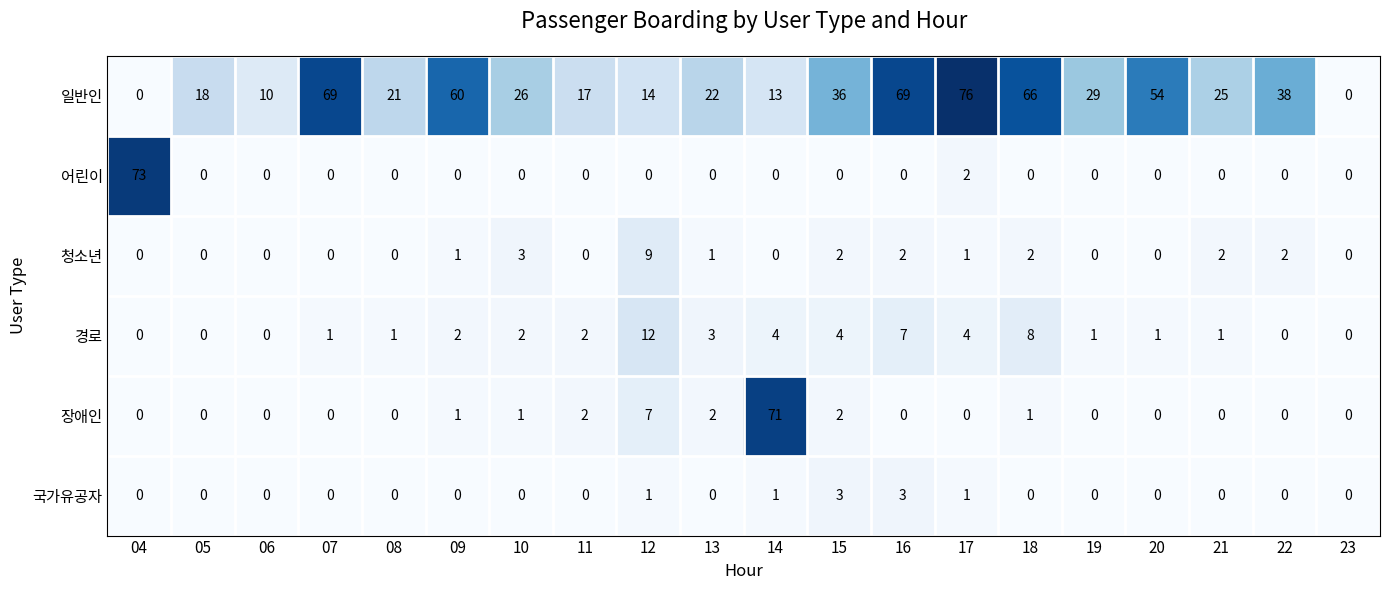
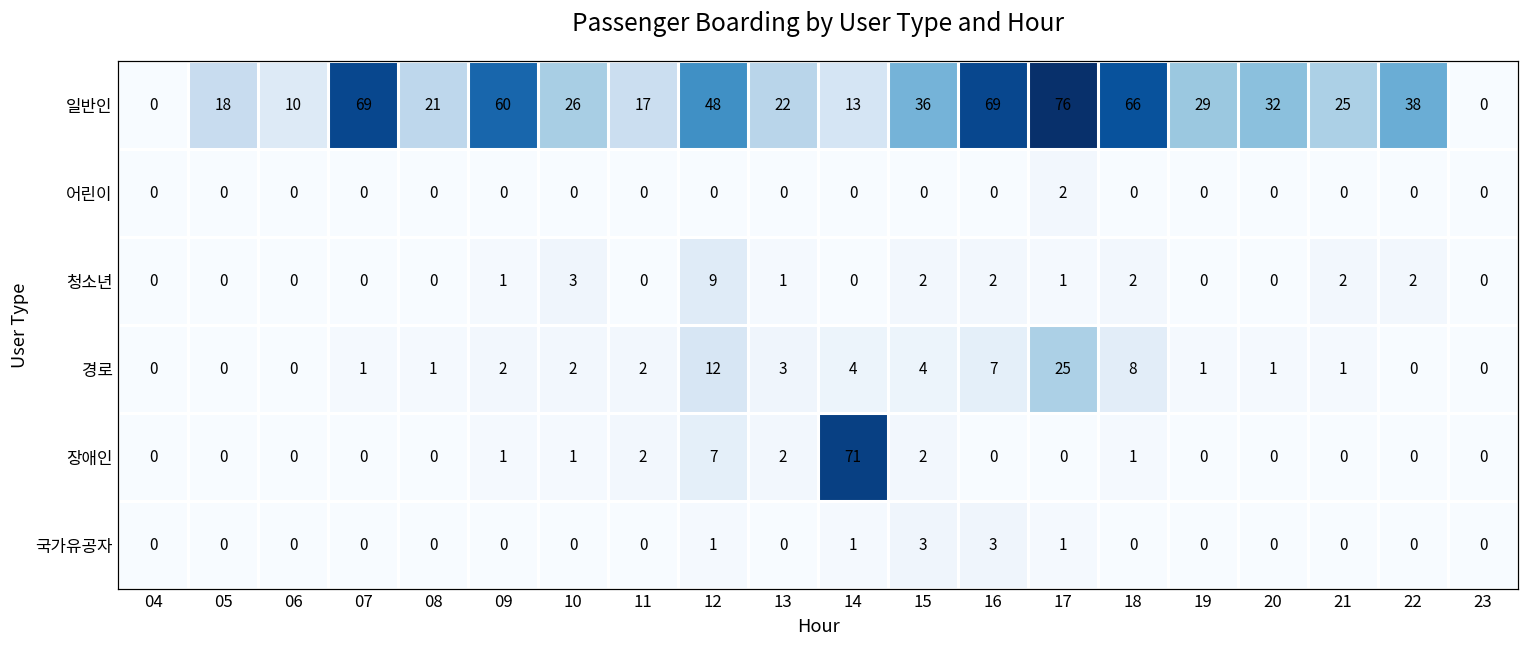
  {
    "일반인": {
      "04": 0,
      "05": 18,
      "06": 10,
      "07": 69,
      "08": 21,
      "09": 60,
      "10": 26,
      "11": 17,
-     "12": 14,
+     "12": 48,
      "13": 22,
      "14": 13,
      "15": 36,
      "16": 69,
      "17": 76,
      "18": 66,
      "19": 29,
-     "20": 54,
+     "20": 32,
      "21": 25,
      "22": 38,
      "23": 0
    },
    "어린이": {
-     "04": 73,
+     "04": 0,
      "05": 0,
      "06": 0,
      "07": 0,
      "08": 0,
      "09": 0,
      "10": 0,
      "11": 0,
      "12": 0,
      "13": 0,
      "14": 0,
      "15": 0,
      "16": 0,
      "17": 2,
      "18": 0,
      "19": 0,
      "20": 0,
      "21": 0,
      "22": 0,
      "23": 0
    },
    "청소년": {
      "04": 0,
      "05": 0,
      "06": 0,
      "07": 0,
      "08": 0,
      "09": 1,
      "10": 3,
      "11": 0,
      "12": 9,
      "13": 1,
      "14": 0,
      "15": 2,
      "16": 2,
      "17": 1,
      "18": 2,
      "19": 0,
      "20": 0,
      "21": 2,
      "22": 2,
      "23": 0
    },
    "경로": {
      "04": 0,
      "05": 0,
      "06": 0,
      "07": 1,
      "08": 1,
      "09": 2,
      "10": 2,
      "11": 2,
      "12": 12,
      "13": 3,
      "14": 4,
      "15": 4,
      "16": 7,
-     "17": 4,
+     "17": 25,
      "18": 8,
      "19": 1,
      "20": 1,
      "21": 1,
      "22": 0,
      "23": 0
    },
    "장애인": {
      "04": 0,
      "05": 0,
      "06": 0,
      "07": 0,
      "08": 0,
      "09": 1,
      "10": 1,
      "11": 2,
      "12": 7,
      "13": 2,
      "14": 71,
      "15": 2,
      "16": 0,
      "17": 0,
      "18": 1,
      "19": 0,
      "20": 0,
      "21": 0,
      "22": 0,
      "23": 0
    },
    "국가유공자": {
      "04": 0,
      "05": 0,
      "06": 0,
      "07": 0,
      "08": 0,
      "09": 0,
      "10": 0,
      "11": 0,
      "12": 1,
      "13": 0,
      "14": 1,
      "15": 3,
      "16": 3,
      "17": 1,
      "18": 0,
      "19": 0,
      "20": 0,
      "21": 0,
      "22": 0,
      "23": 0
    }
  }
